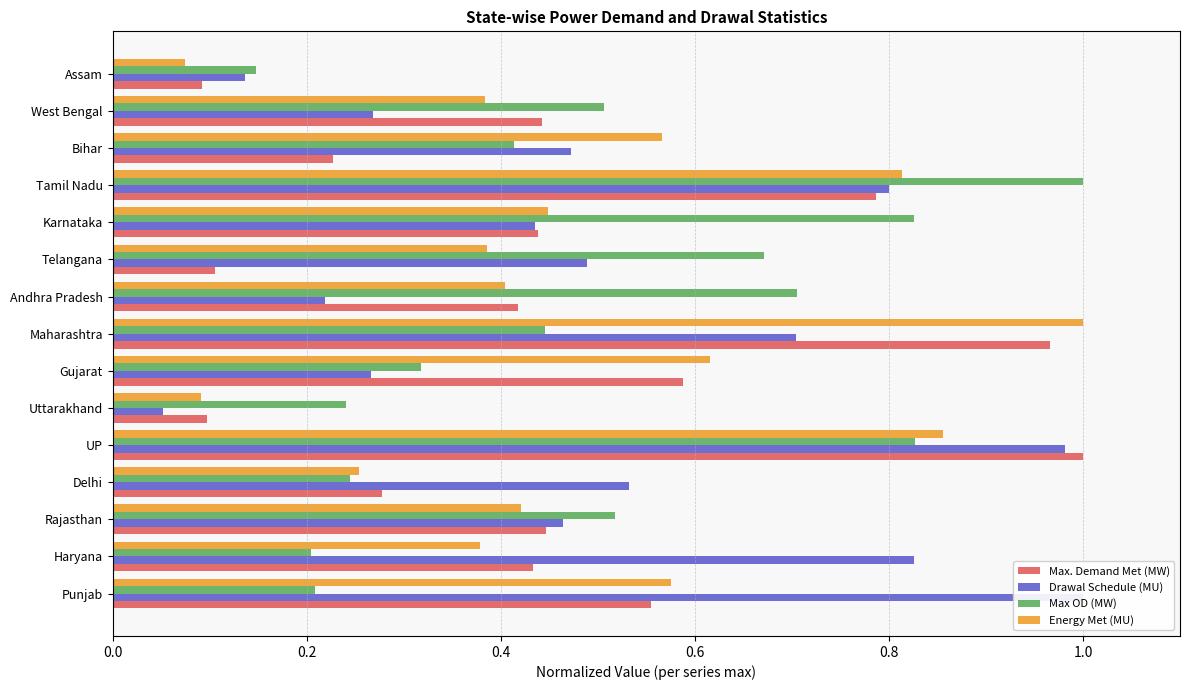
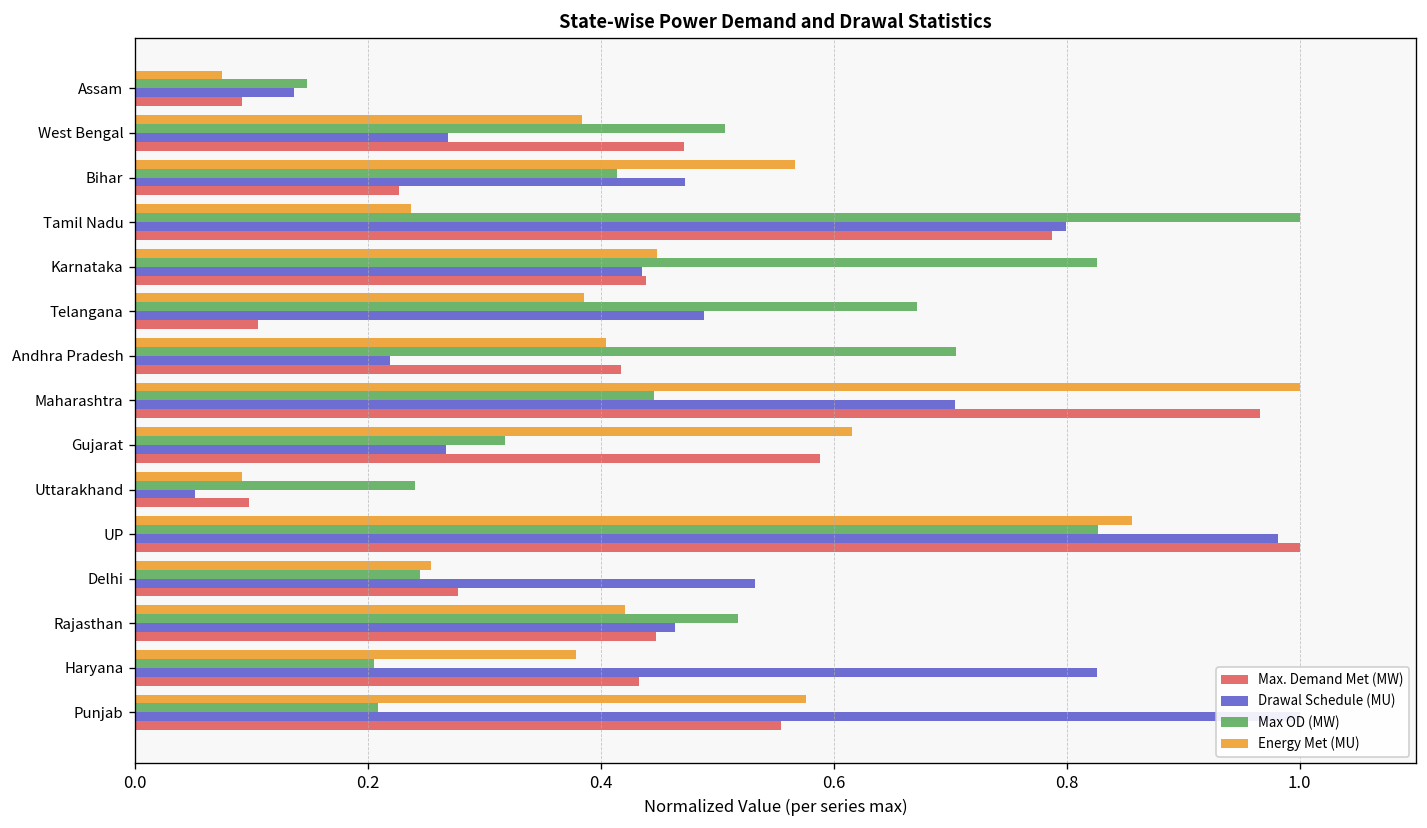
  {
    "Max. Demand Met (MW)": {
      "Assam": 0.09,
-     "West Bengal": 0.44,
+     "West Bengal": 0.47,
      "Bihar": 0.23,
      "Tamil Nadu": 0.79,
      "Karnataka": 0.44,
      "Telangana": 0.11,
      "Andhra Pradesh": 0.42,
      "Maharashtra": 0.97,
      "Gujarat": 0.59,
      "Uttarakhand": 0.10,
      "UP": 1.00,
      "Delhi": 0.28,
      "Rajasthan": 0.45,
      "Haryana": 0.43,
      "Punjab": 0.55
    },
    "Drawal Schedule (MU)": {
      "Assam": 0.14,
      "West Bengal": 0.27,
      "Bihar": 0.47,
      "Tamil Nadu": 0.80,
      "Karnataka": 0.44,
      "Telangana": 0.49,
      "Andhra Pradesh": 0.22,
      "Maharashtra": 0.70,
      "Gujarat": 0.27,
      "Uttarakhand": 0.05,
      "UP": 0.98,
      "Delhi": 0.53,
      "Rajasthan": 0.46,
      "Haryana": 0.83
    },
    "Max OD (MW)": {
      "Assam": 0.15,
      "West Bengal": 0.51,
      "Bihar": 0.41,
      "Tamil Nadu": 1.00,
      "Karnataka": 0.83,
      "Telangana": 0.67,
      "Andhra Pradesh": 0.70,
      "Maharashtra": 0.45,
      "Gujarat": 0.32,
      "Uttarakhand": 0.24,
      "UP": 0.83,
      "Delhi": 0.24,
      "Rajasthan": 0.52,
      "Haryana": 0.20,
      "Punjab": 0.21
    },
    "Energy Met (MU)": {
      "Assam": 0.07,
      "West Bengal": 0.38,
      "Bihar": 0.57,
-     "Tamil Nadu": 0.81,
+     "Tamil Nadu": 0.24,
      "Karnataka": 0.45,
      "Telangana": 0.39,
      "Andhra Pradesh": 0.40,
      "Maharashtra": 1.00,
      "Gujarat": 0.62,
      "Uttarakhand": 0.09,
      "UP": 0.86,
      "Delhi": 0.25,
      "Rajasthan": 0.42,
      "Haryana": 0.38,
      "Punjab": 0.58
    }
  }
